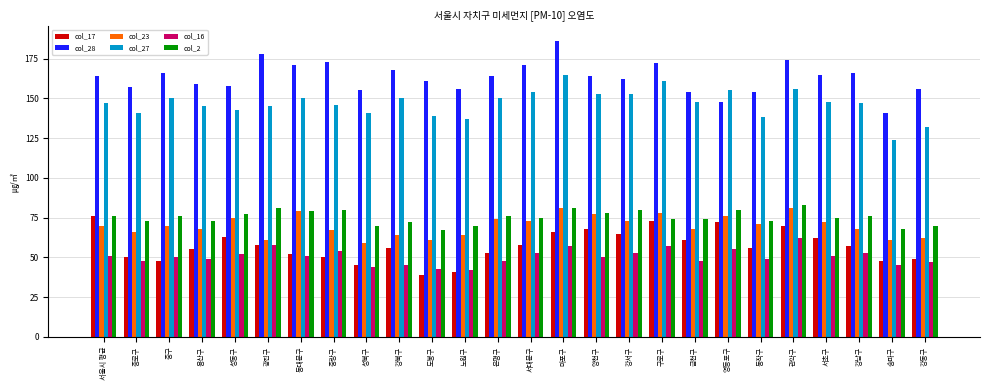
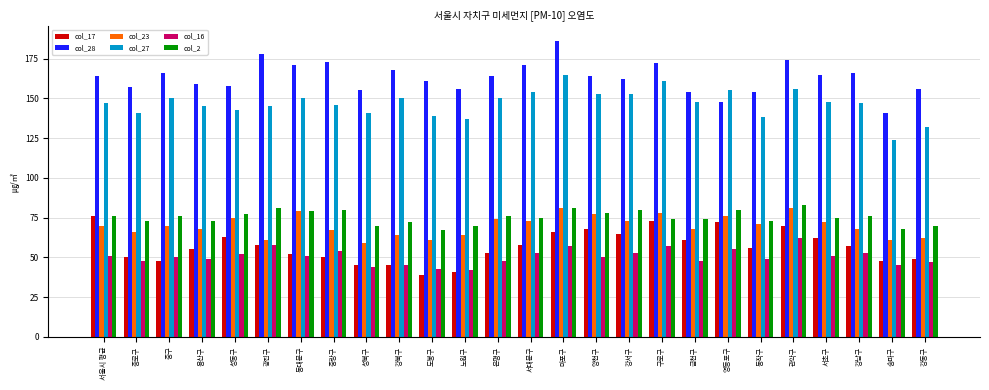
  {
    "col_17": {
      "서울시 평균": 76,
      "종로구": 50,
      "중구": 48,
      "용산구": 55,
      "성동구": 63,
      "광진구": 58,
      "동대문구": 52,
      "중랑구": 50,
      "성북구": 45,
-     "강북구": 56,
+     "강북구": 45,
      "도봉구": 39,
      "노원구": 41,
      "은평구": 53,
      "서대문구": 58,
      "마포구": 66,
      "양천구": 68,
      "강서구": 65,
      "구로구": 73,
      "금천구": 61,
      "영등포구": 72,
      "동작구": 56,
      "관악구": 70,
      "서초구": 62,
      "강남구": 57,
      "송파구": 48,
      "강동구": 49
    },
    "col_28": {
      "서울시 평균": 164,
      "종로구": 157,
      "중구": 166,
      "용산구": 159,
      "성동구": 158,
      "광진구": 178,
      "동대문구": 171,
      "중랑구": 173,
      "성북구": 155,
      "강북구": 168,
      "도봉구": 161,
      "노원구": 156,
      "은평구": 164,
      "서대문구": 171,
      "마포구": 186,
      "양천구": 164,
      "강서구": 162,
      "구로구": 172,
      "금천구": 154,
      "영등포구": 148,
      "동작구": 154,
      "관악구": 174,
      "서초구": 165,
      "강남구": 166,
      "송파구": 141,
      "강동구": 156
    },
    "col_23": {
      "서울시 평균": 70,
      "종로구": 66,
      "중구": 70,
      "용산구": 68,
      "성동구": 75,
      "광진구": 61,
      "동대문구": 79,
      "중랑구": 67,
      "성북구": 59,
      "강북구": 64,
      "도봉구": 61,
      "노원구": 64,
      "은평구": 74,
      "서대문구": 73,
      "마포구": 81,
      "양천구": 77,
      "강서구": 73,
      "구로구": 78,
      "금천구": 68,
      "영등포구": 76,
      "동작구": 71,
      "관악구": 81,
      "서초구": 72,
      "강남구": 68,
      "송파구": 61,
      "강동구": 62
    },
    "col_27": {
      "서울시 평균": 147,
      "종로구": 141,
      "중구": 150,
      "용산구": 145,
      "성동구": 143,
      "광진구": 145,
      "동대문구": 150,
      "중랑구": 146,
      "성북구": 141,
      "강북구": 150,
      "도봉구": 139,
      "노원구": 137,
      "은평구": 150,
      "서대문구": 154,
      "마포구": 165,
      "양천구": 153,
      "강서구": 153,
      "구로구": 161,
      "금천구": 148,
      "영등포구": 155,
      "동작구": 138,
      "관악구": 156,
      "서초구": 148,
      "강남구": 147,
      "송파구": 124,
      "강동구": 132
    },
    "col_16": {
      "서울시 평균": 51,
      "종로구": 48,
      "중구": 50,
      "용산구": 49,
      "성동구": 52,
      "광진구": 58,
      "동대문구": 51,
      "중랑구": 54,
      "성북구": 44,
      "강북구": 45,
      "도봉구": 43,
      "노원구": 42,
      "은평구": 48,
      "서대문구": 53,
      "마포구": 57,
      "양천구": 50,
      "강서구": 53,
      "구로구": 57,
      "금천구": 48,
      "영등포구": 55,
      "동작구": 49,
      "관악구": 62,
      "서초구": 51,
      "강남구": 53,
      "송파구": 45,
      "강동구": 47
    },
    "col_2": {
      "서울시 평균": 76,
      "종로구": 73,
      "중구": 76,
      "용산구": 73,
      "성동구": 77,
      "광진구": 81,
      "동대문구": 79,
      "중랑구": 80,
      "성북구": 70,
      "강북구": 72,
      "도봉구": 67,
      "노원구": 70,
      "은평구": 76,
      "서대문구": 75,
      "마포구": 81,
      "양천구": 78,
      "강서구": 80,
      "구로구": 74,
      "금천구": 74,
      "영등포구": 80,
      "동작구": 73,
      "관악구": 83,
      "서초구": 75,
      "강남구": 76,
      "송파구": 68,
      "강동구": 70
    }
  }
